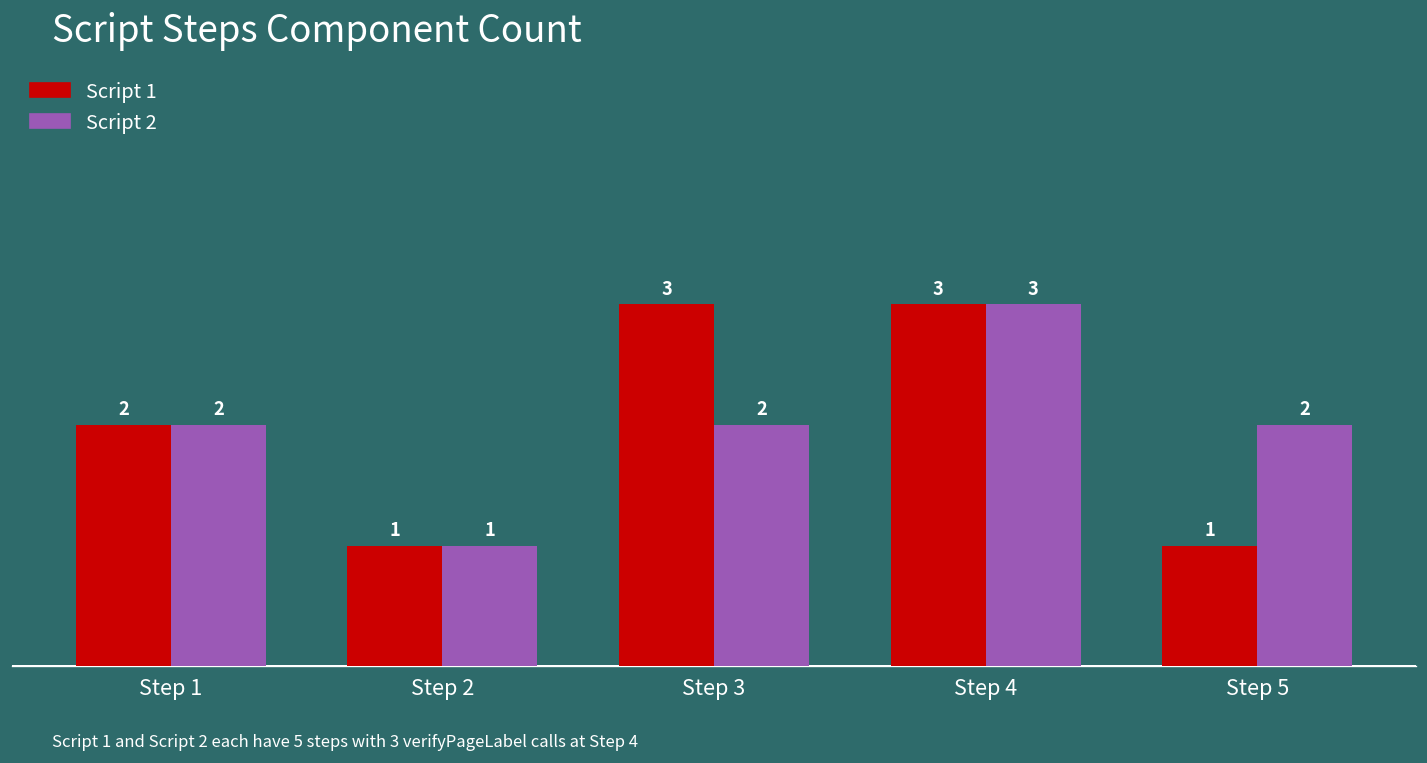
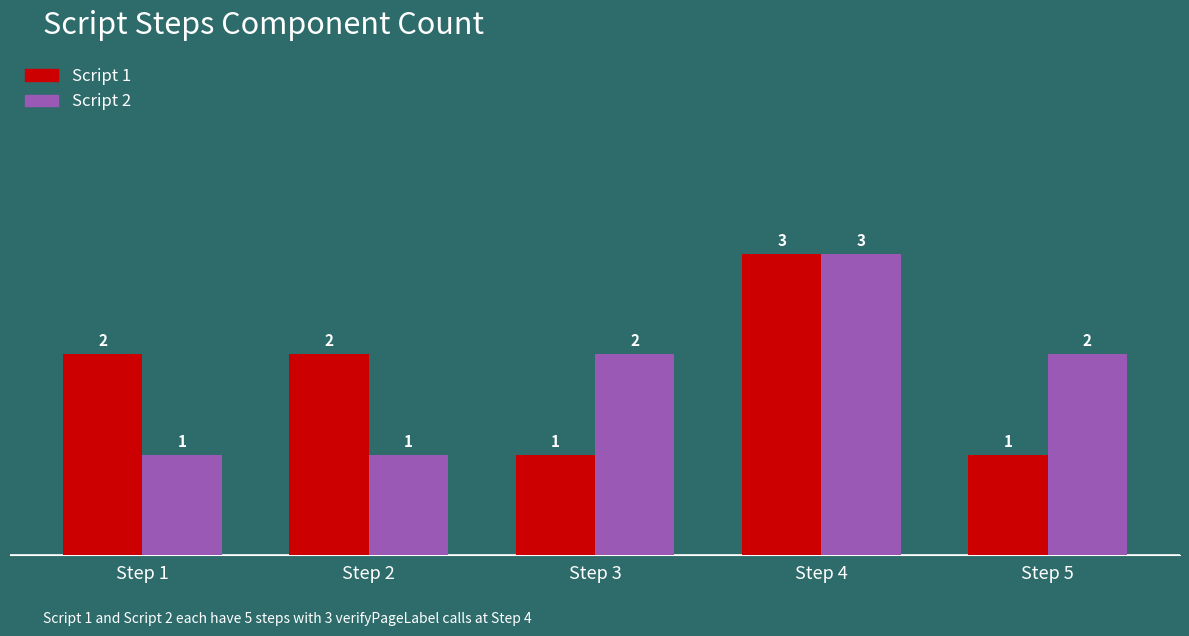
  {
    "Script 1": {
      "Step 1": 2,
-     "Step 2": 1,
-     "Step 3": 3,
+     "Step 2": 2,
+     "Step 3": 1,
      "Step 4": 3,
      "Step 5": 1
    },
    "Script 2": {
-     "Step 1": 2,
+     "Step 1": 1,
      "Step 2": 1,
      "Step 3": 2,
      "Step 4": 3,
      "Step 5": 2
    }
  }
